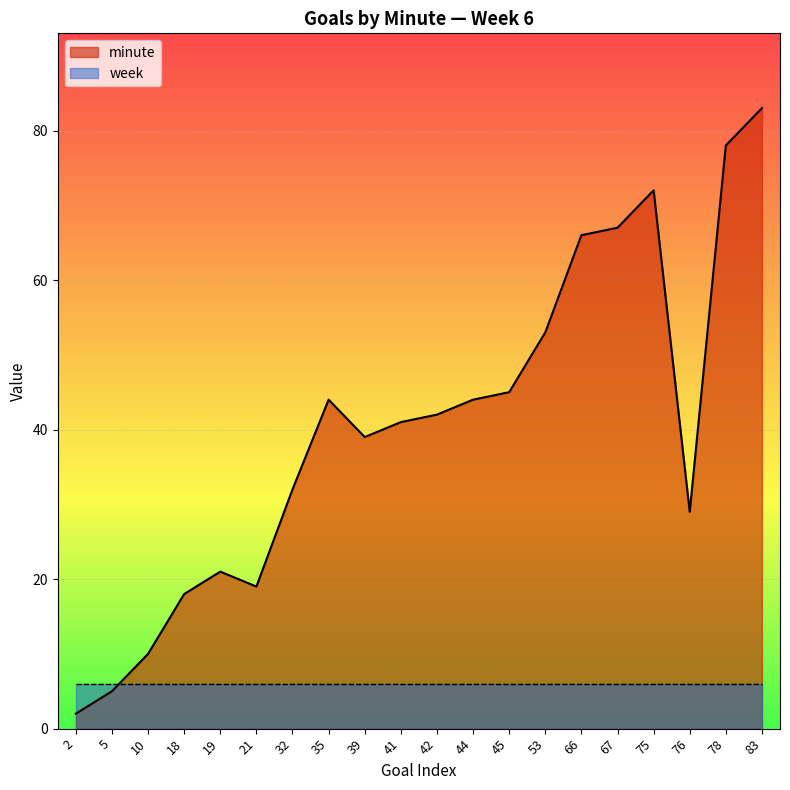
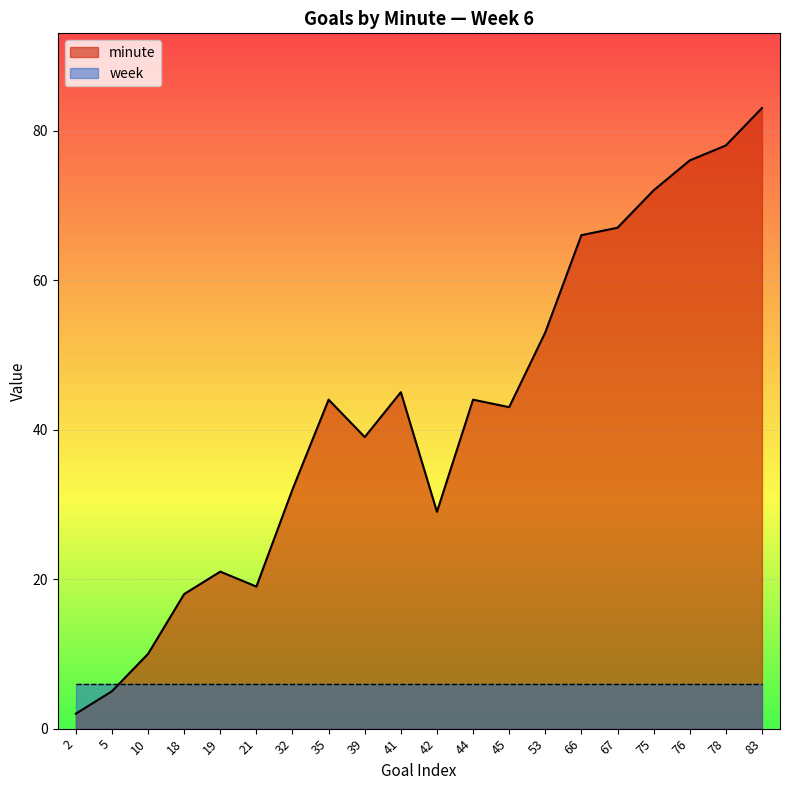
  {
    "minute": {
      "2": 2,
      "5": 5,
      "10": 10,
      "18": 18,
      "19": 21,
      "21": 19,
      "32": 32,
      "35": 44,
      "39": 39,
-     "41": 41,
-     "42": 42,
+     "41": 45,
+     "42": 29,
      "44": 44,
-     "45": 45,
+     "45": 43,
      "53": 53,
      "66": 66,
      "67": 67,
      "75": 72,
-     "76": 29,
+     "76": 76,
      "78": 78,
      "83": 83
    },
    "week": {
      "2": 6,
      "5": 6,
      "10": 6,
      "18": 6,
      "19": 6,
      "21": 6,
      "32": 6,
      "35": 6,
      "39": 6,
      "41": 6,
      "42": 6,
      "44": 6,
      "45": 6,
      "53": 6,
      "66": 6,
      "67": 6,
      "75": 6,
      "76": 6,
      "78": 6,
      "83": 6
    }
  }
